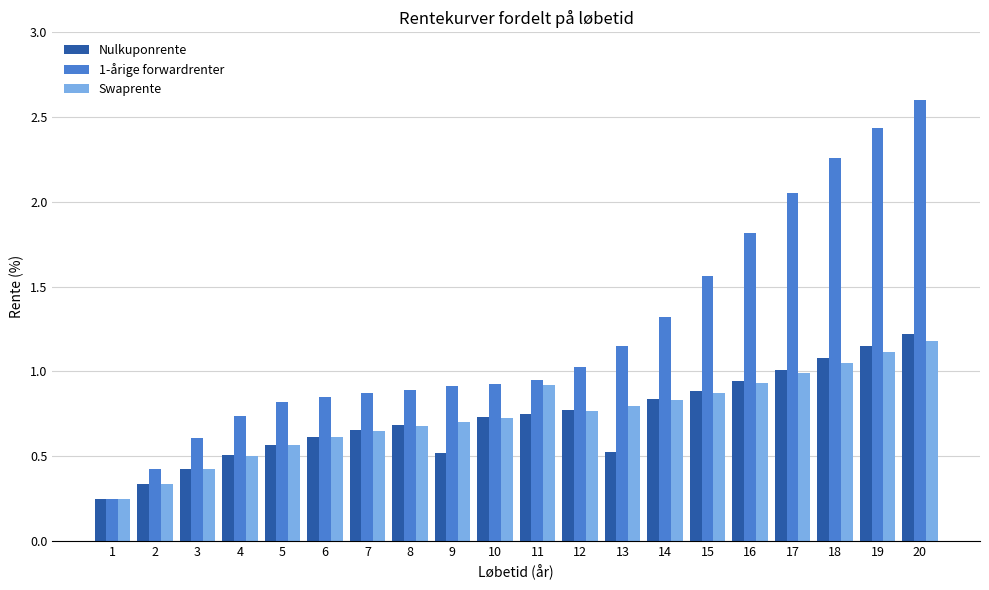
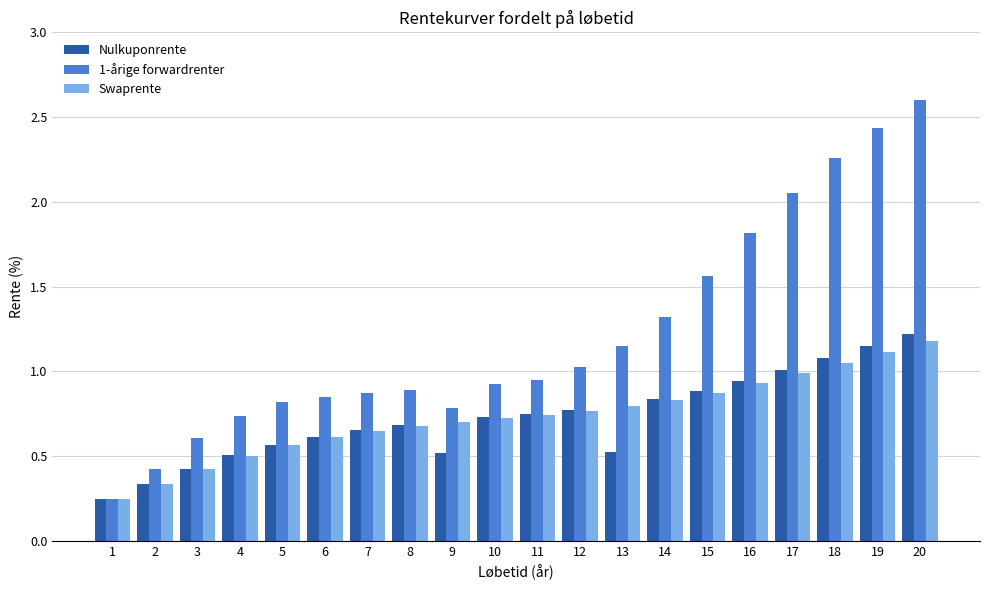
  {
    "Nulkuponrente": {
      "1": 0.25,
      "2": 0.34,
      "3": 0.43,
      "4": 0.50,
      "5": 0.57,
      "6": 0.61,
      "7": 0.65,
      "8": 0.68,
      "9": 0.52,
      "10": 0.73,
      "11": 0.75,
      "12": 0.77,
      "13": 0.52,
      "14": 0.84,
      "15": 0.89,
      "16": 0.94,
      "17": 1.01,
      "18": 1.08,
      "19": 1.15,
      "20": 1.22
    },
    "1-årige forwardrenter": {
      "1": 0.25,
      "2": 0.43,
      "3": 0.61,
      "4": 0.74,
      "5": 0.82,
      "6": 0.85,
      "7": 0.87,
      "8": 0.89,
-     "9": 0.92,
+     "9": 0.78,
      "10": 0.93,
      "11": 0.95,
      "12": 1.03,
      "13": 1.15,
      "14": 1.32,
      "15": 1.56,
      "16": 1.82,
      "17": 2.05,
      "18": 2.26,
      "19": 2.44,
      "20": 2.60
    },
    "Swaprente": {
      "1": 0.25,
      "2": 0.33,
      "3": 0.43,
      "4": 0.50,
      "5": 0.57,
      "6": 0.61,
      "7": 0.65,
      "8": 0.68,
      "9": 0.70,
      "10": 0.72,
-     "11": 0.92,
+     "11": 0.74,
      "12": 0.77,
      "13": 0.79,
      "14": 0.83,
      "15": 0.87,
      "16": 0.93,
      "17": 0.99,
      "18": 1.05,
      "19": 1.12,
      "20": 1.18
    }
  }
